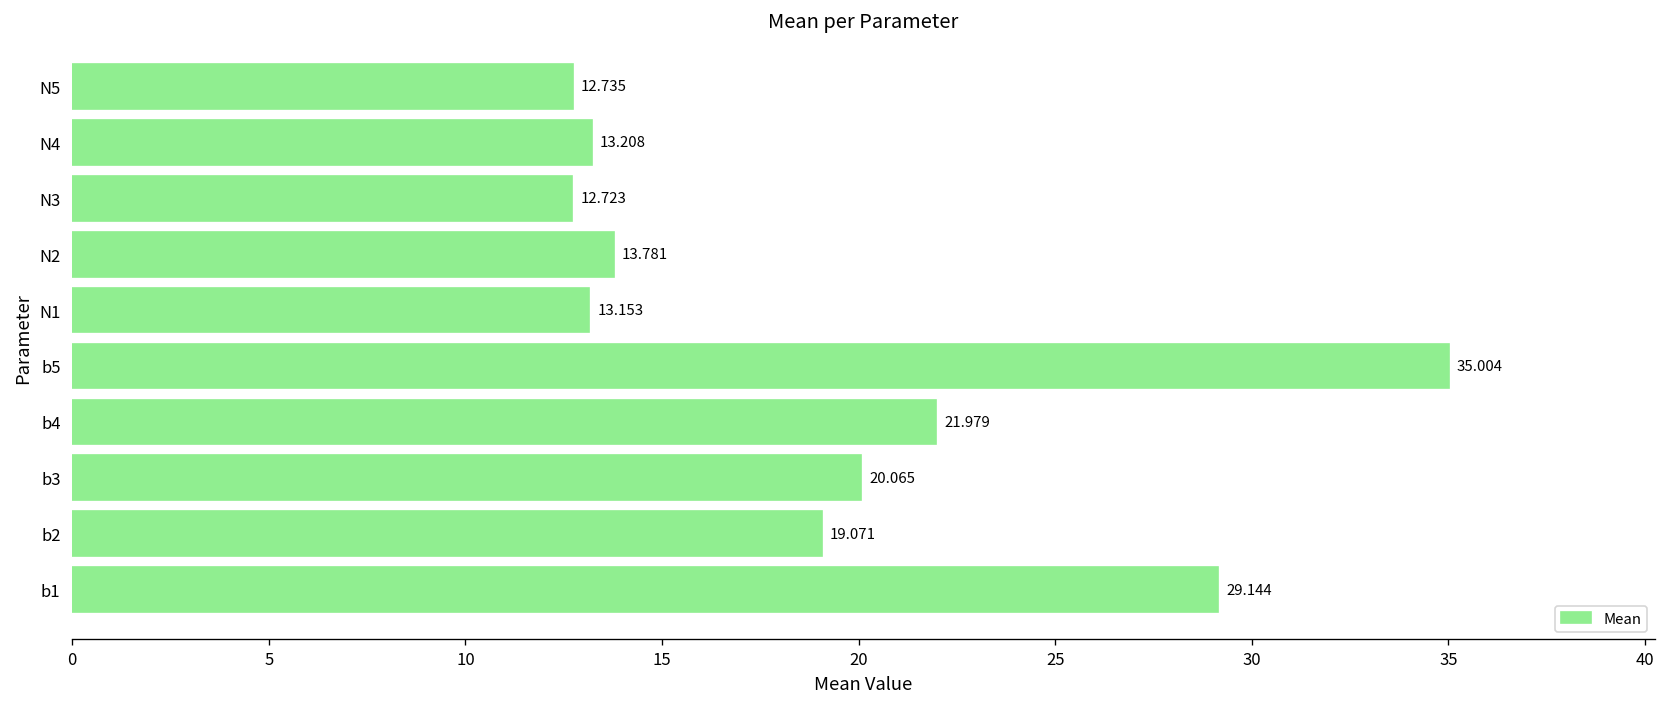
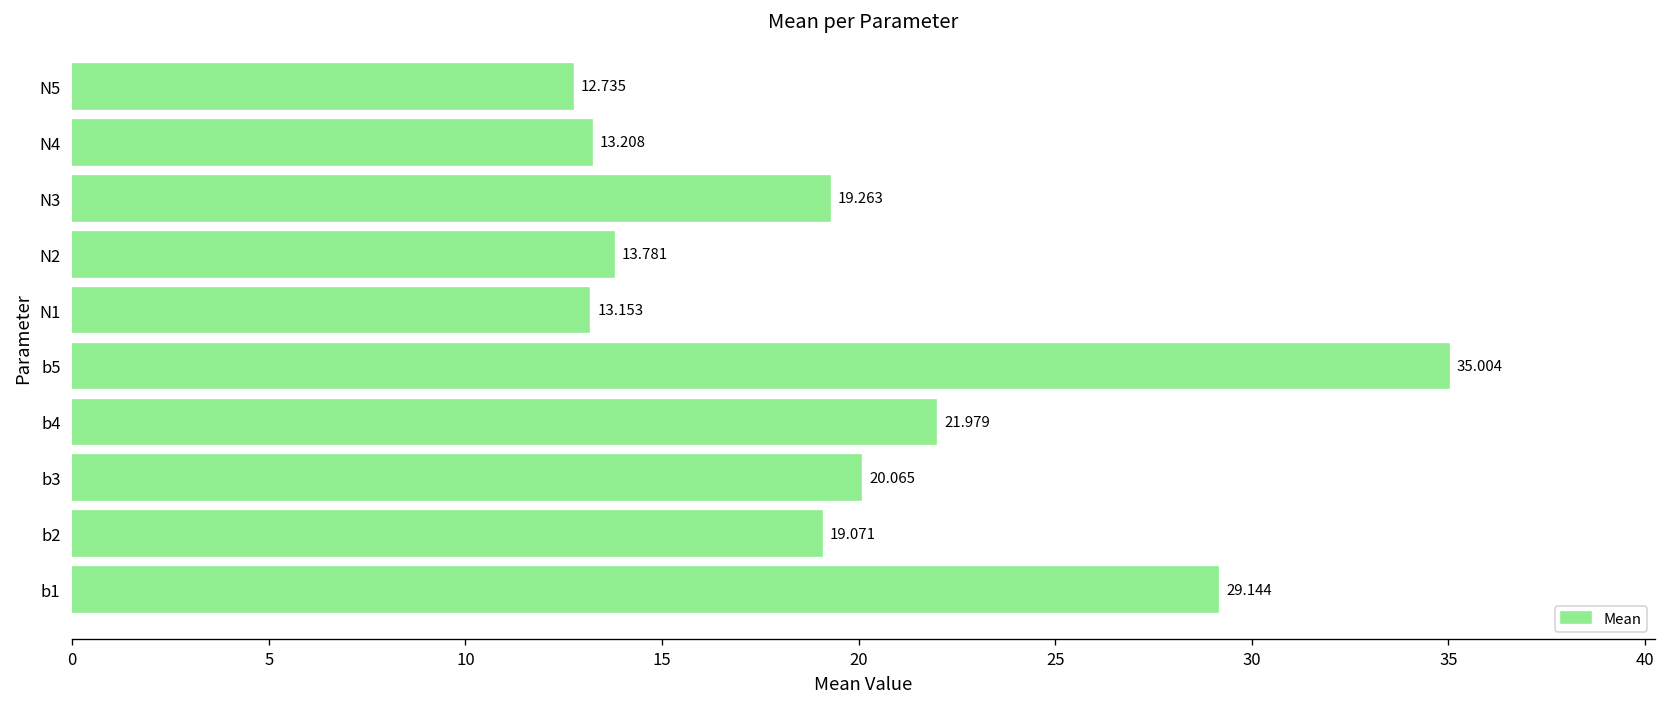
  {
    "N5": 12.735,
    "N4": 13.208,
-   "N3": 12.723,
+   "N3": 19.263,
    "N2": 13.781,
    "N1": 13.153,
    "b5": 35.004,
    "b4": 21.979,
    "b3": 20.065,
    "b2": 19.071,
    "b1": 29.144
  }
